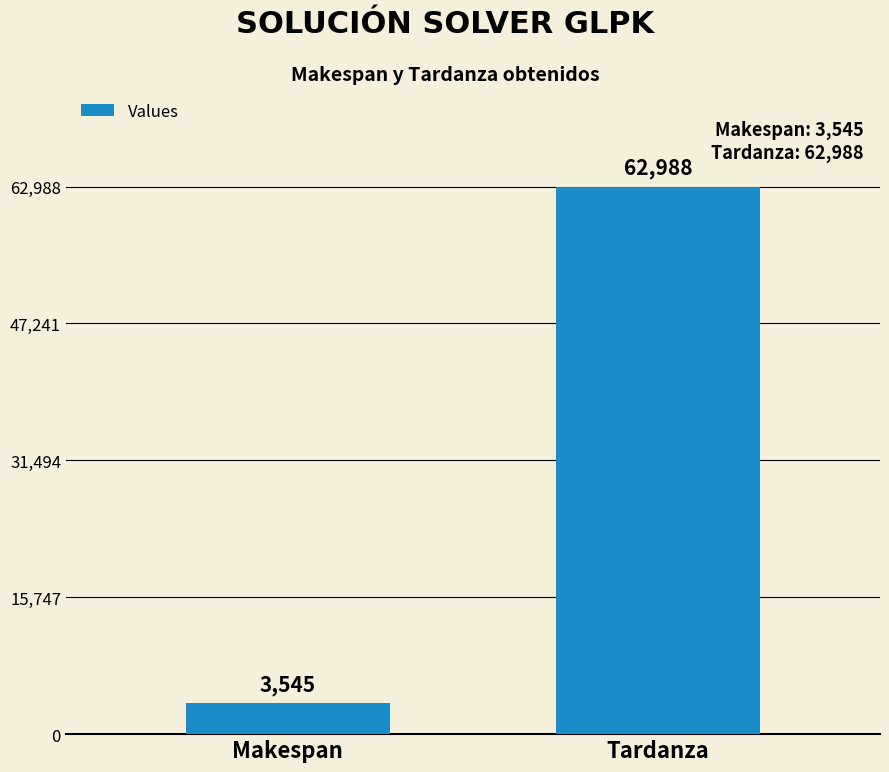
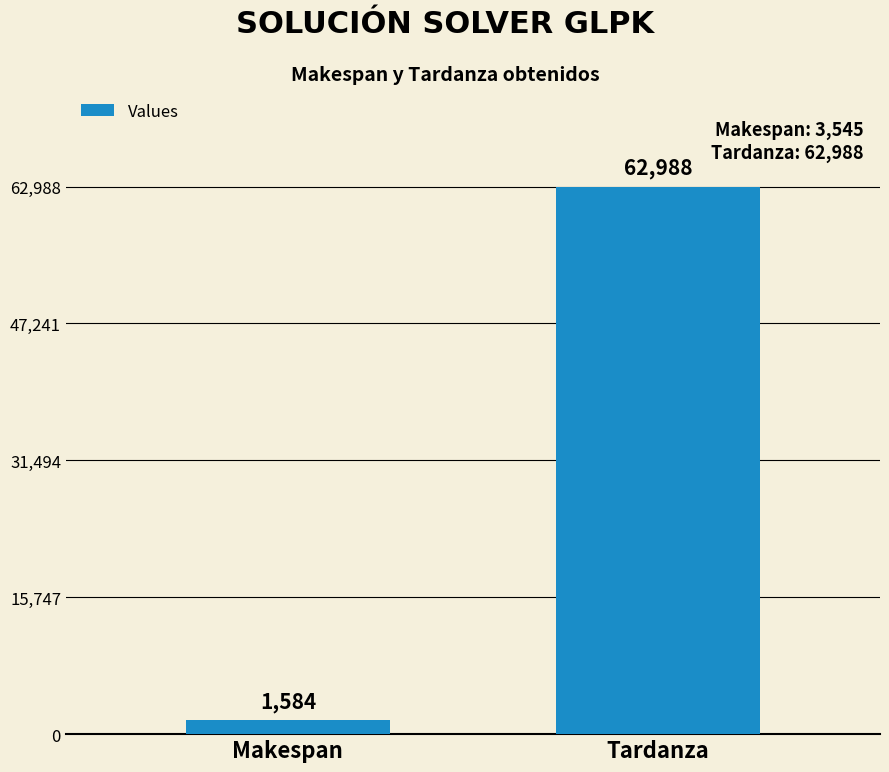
  {
-   "Makespan": "3,545",
+   "Makespan": "1,584",
    "Tardanza": "62,988"
  }
